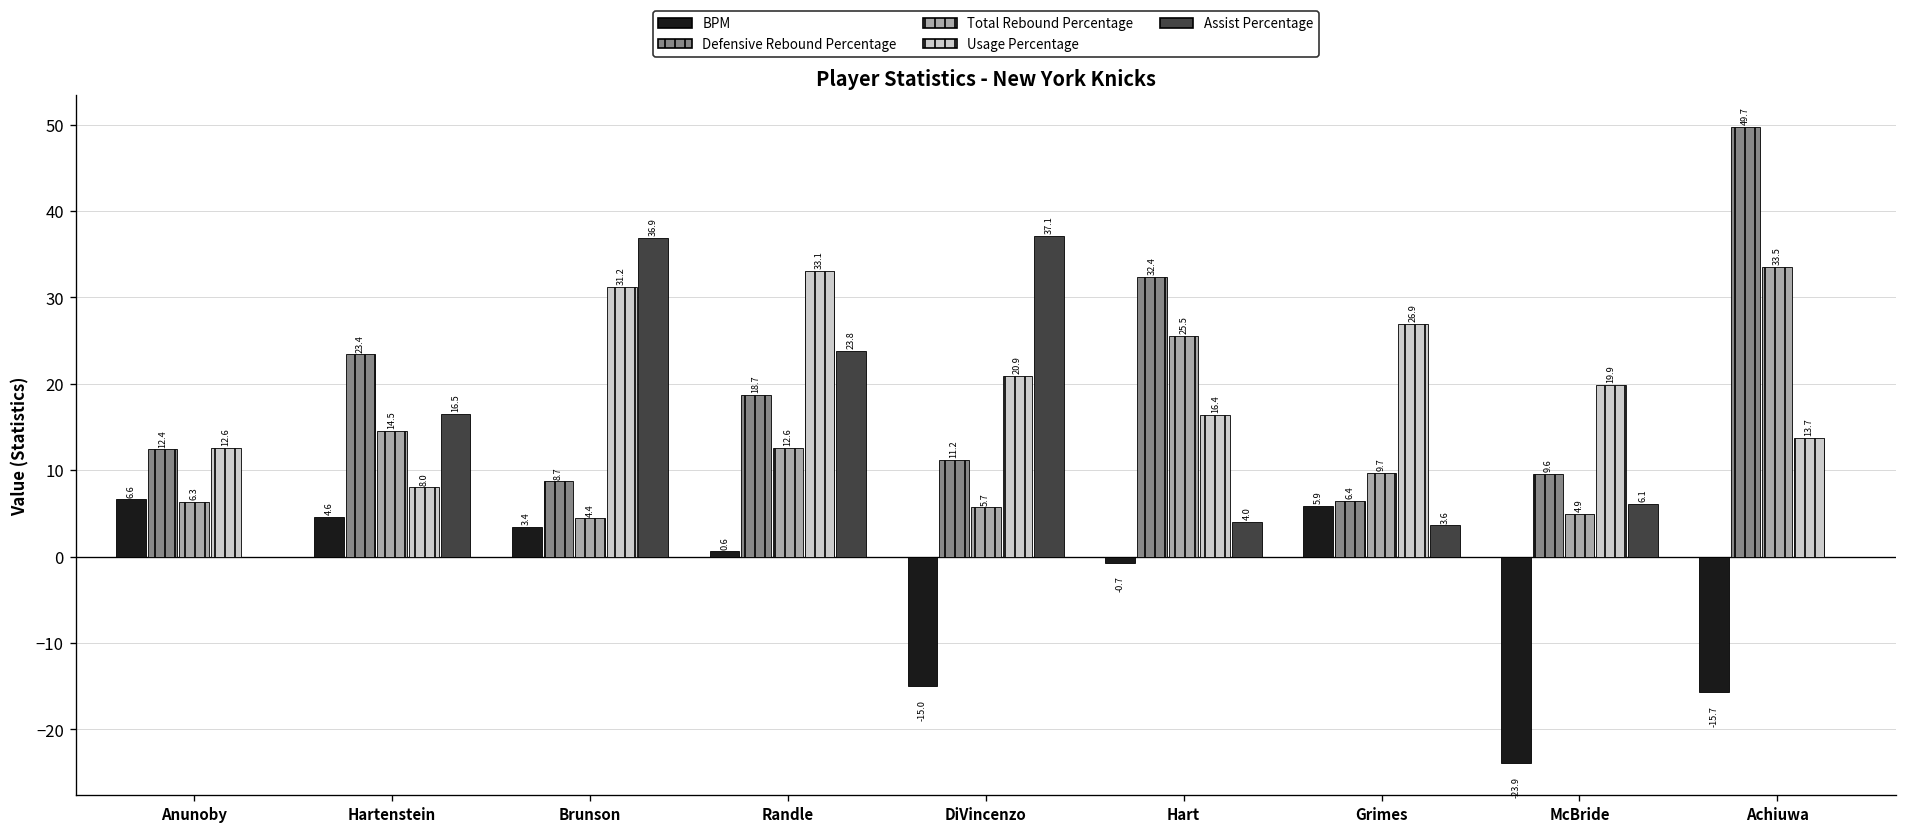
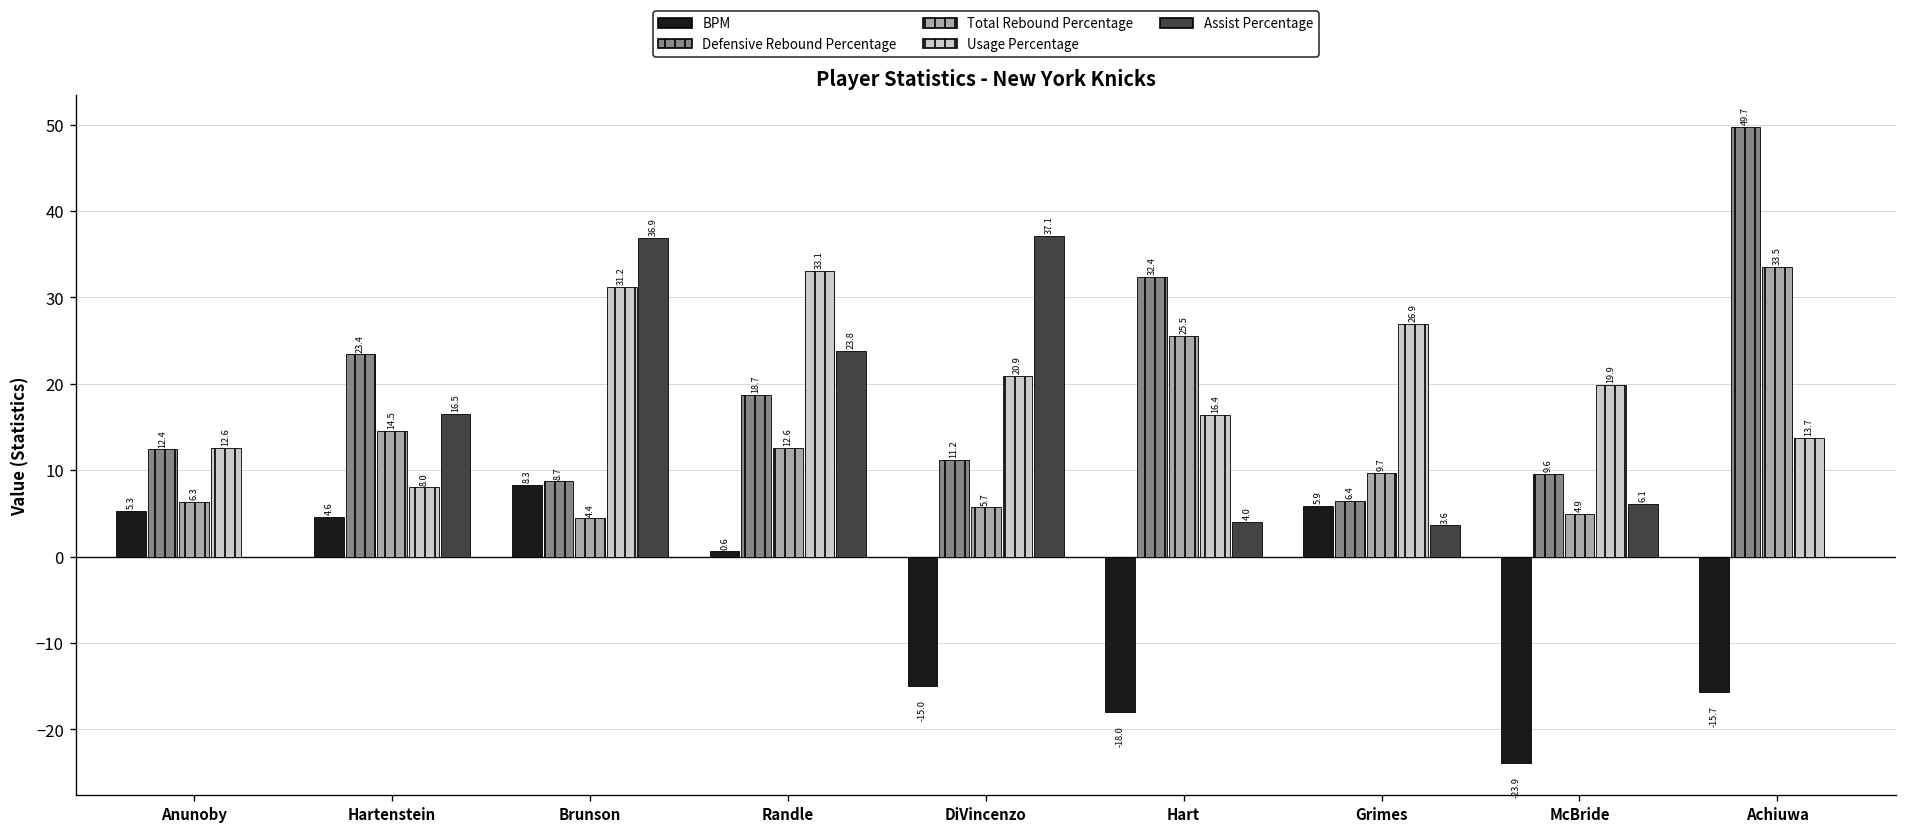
  {
    "BPM": {
-     "Anunoby": 6.6,
+     "Anunoby": 5.3,
      "Hartenstein": 4.6,
-     "Brunson": 3.4,
+     "Brunson": 8.3,
      "Randle": 0.6,
      "DiVincenzo": -15.0,
-     "Hart": -0.7,
+     "Hart": -18.0,
      "Grimes": 5.9,
      "McBride": -23.9,
      "Achiuwa": -15.7
    },
    "Assist Percentage": {
      "Hartenstein": 16.5,
      "Brunson": 36.9,
      "Randle": 23.8,
      "DiVincenzo": 37.1,
      "Hart": 4.0,
      "Grimes": 3.6,
      "McBride": 6.1
    }
  }
